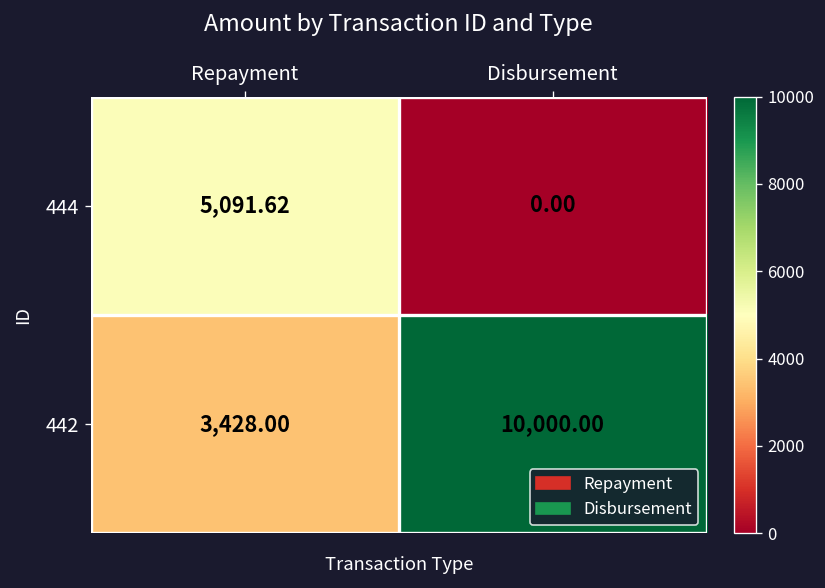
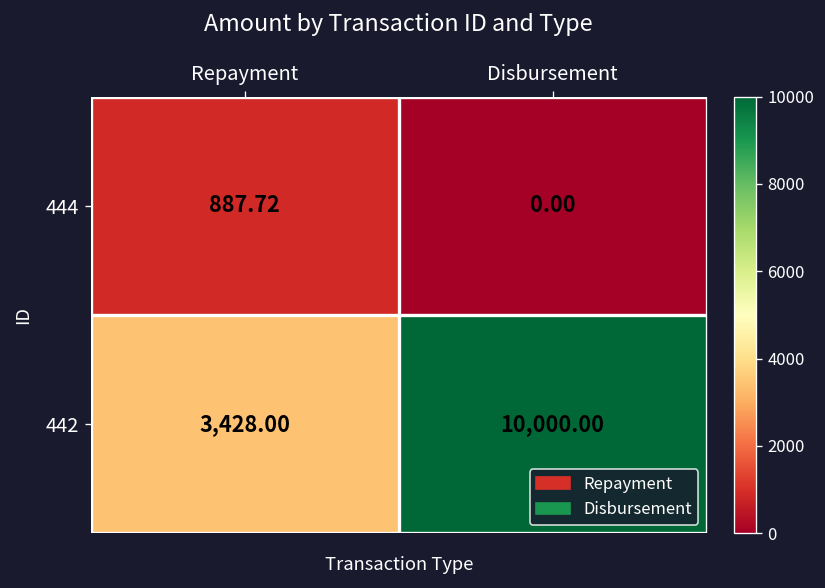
  {
    "444": {
-     "Repayment": "5,091.62",
+     "Repayment": "887.72",
      "Disbursement": "0.00"
    },
    "442": {
      "Repayment": "3,428.00",
      "Disbursement": "10,000.00"
    }
  }
